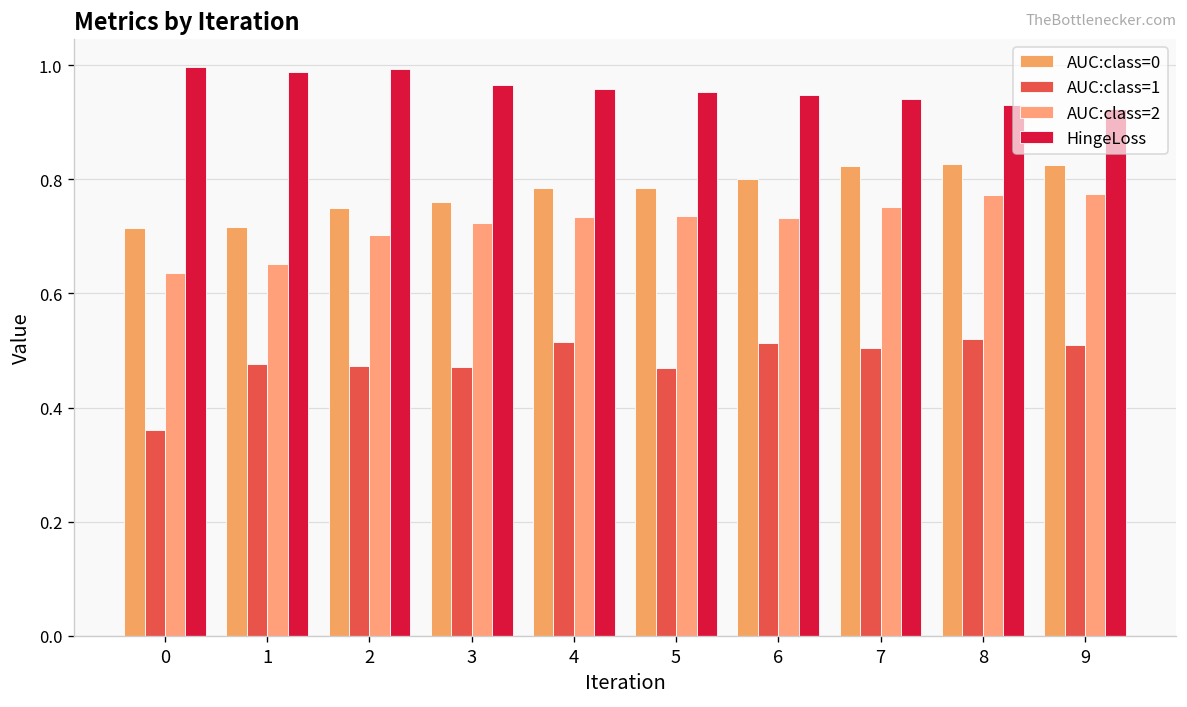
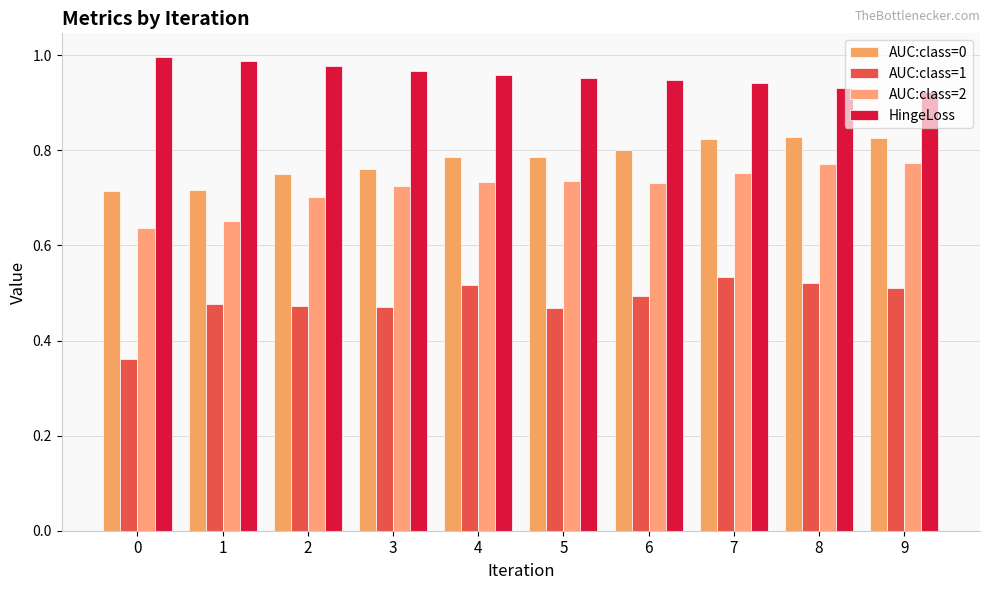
  {
    "AUC:class=1": {
      "0": 0.36,
      "1": 0.48,
      "2": 0.47,
      "3": 0.47,
      "4": 0.52,
      "5": 0.47,
-     "6": 0.51,
-     "7": 0.51,
+     "6": 0.49,
+     "7": 0.53,
      "8": 0.52,
      "9": 0.51
    },
    "HingeLoss": {
      "0": 1.00,
      "1": 0.99,
-     "2": 0.99,
+     "2": 0.98,
      "3": 0.97,
      "4": 0.96,
      "5": 0.95,
      "6": 0.95,
      "7": 0.94,
      "8": 0.93
    }
  }
